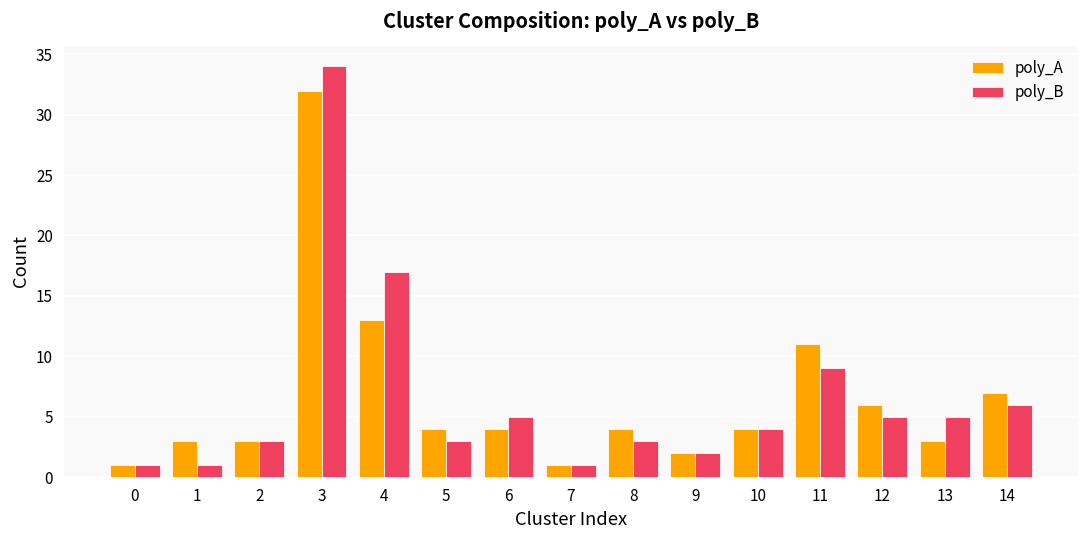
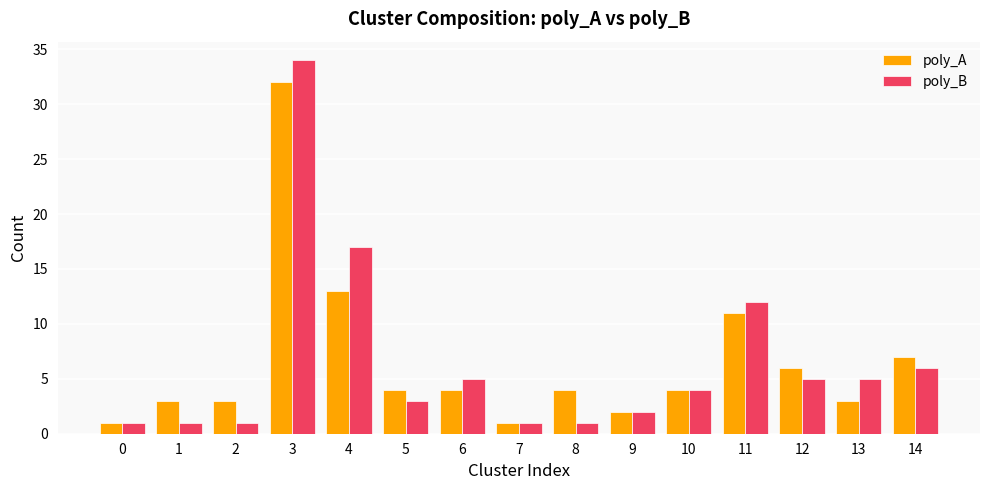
  {
    "poly_A": {
      "0": 1,
      "1": 3,
      "2": 3,
      "3": 32,
      "4": 13,
      "5": 4,
      "6": 4,
      "7": 1,
      "8": 4,
      "9": 2,
      "10": 4,
      "11": 11,
      "12": 6,
      "13": 3,
      "14": 7
    },
    "poly_B": {
      "0": 1,
      "1": 1,
-     "2": 3,
+     "2": 1,
      "3": 34,
      "4": 17,
      "5": 3,
      "6": 5,
      "7": 1,
-     "8": 3,
+     "8": 1,
      "9": 2,
      "10": 4,
-     "11": 9,
+     "11": 12,
      "12": 5,
      "13": 5,
      "14": 6
    }
  }
